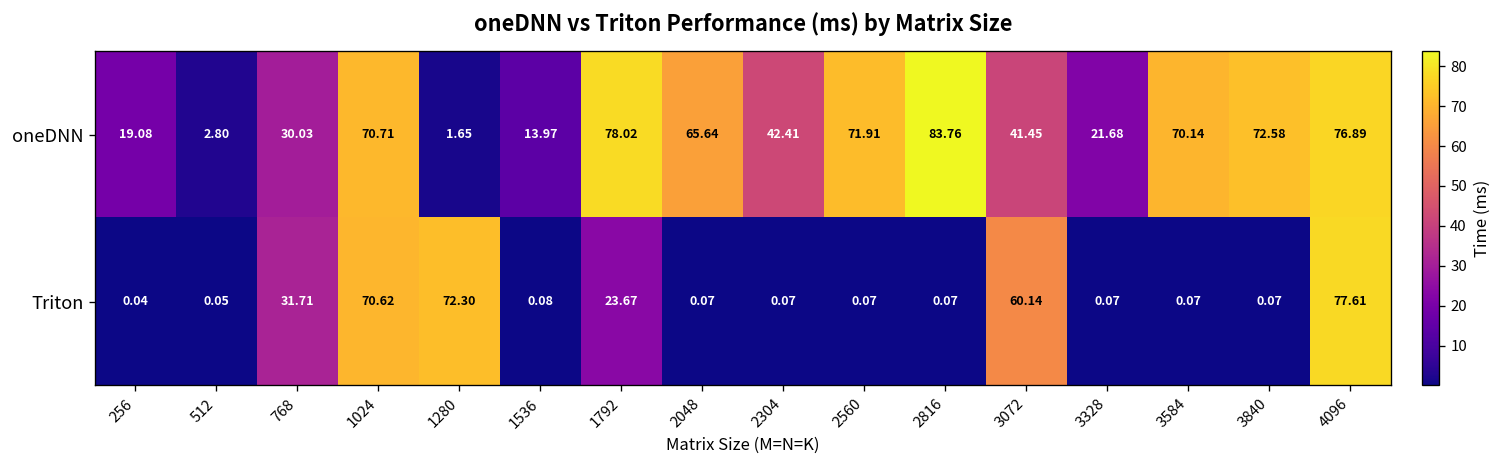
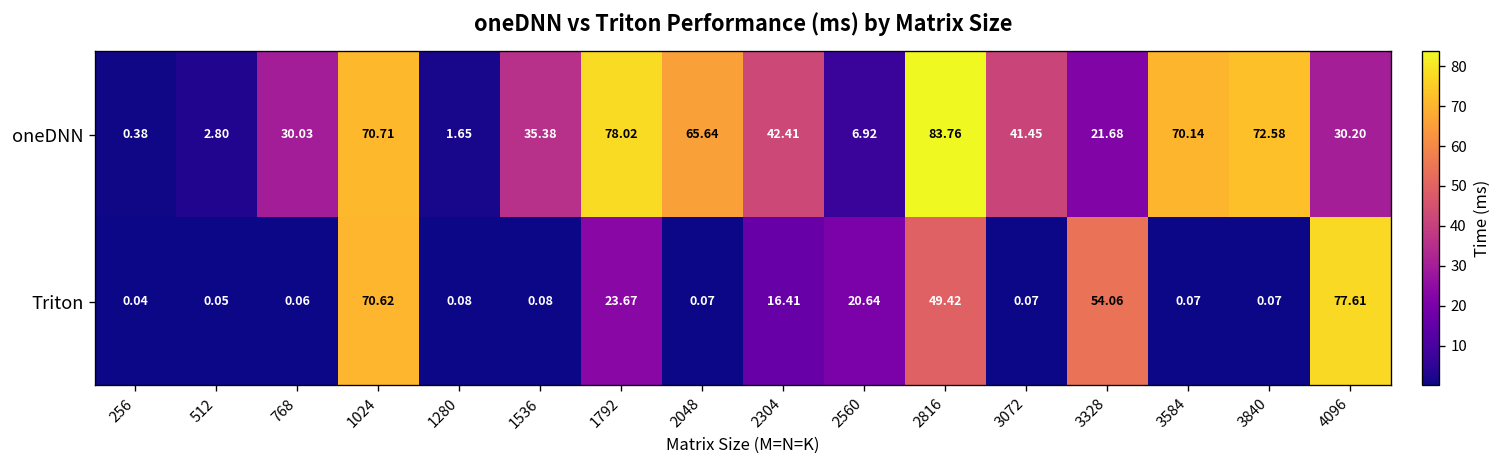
  {
    "oneDNN": {
-     "256": 19.08,
+     "256": 0.38,
      "512": 2.80,
      "768": 30.03,
      "1024": 70.71,
      "1280": 1.65,
-     "1536": 13.97,
+     "1536": 35.38,
      "1792": 78.02,
      "2048": 65.64,
      "2304": 42.41,
-     "2560": 71.91,
+     "2560": 6.92,
      "2816": 83.76,
      "3072": 41.45,
      "3328": 21.68,
      "3584": 70.14,
      "3840": 72.58,
-     "4096": 76.89
+     "4096": 30.20
    },
    "Triton": {
      "256": 0.04,
      "512": 0.05,
-     "768": 31.71,
+     "768": 0.06,
      "1024": 70.62,
-     "1280": 72.30,
+     "1280": 0.08,
      "1536": 0.08,
      "1792": 23.67,
      "2048": 0.07,
-     "2304": 0.07,
-     "2560": 0.07,
-     "2816": 0.07,
-     "3072": 60.14,
-     "3328": 0.07,
+     "2304": 16.41,
+     "2560": 20.64,
+     "2816": 49.42,
+     "3072": 0.07,
+     "3328": 54.06,
      "3584": 0.07,
      "3840": 0.07,
      "4096": 77.61
    }
  }
